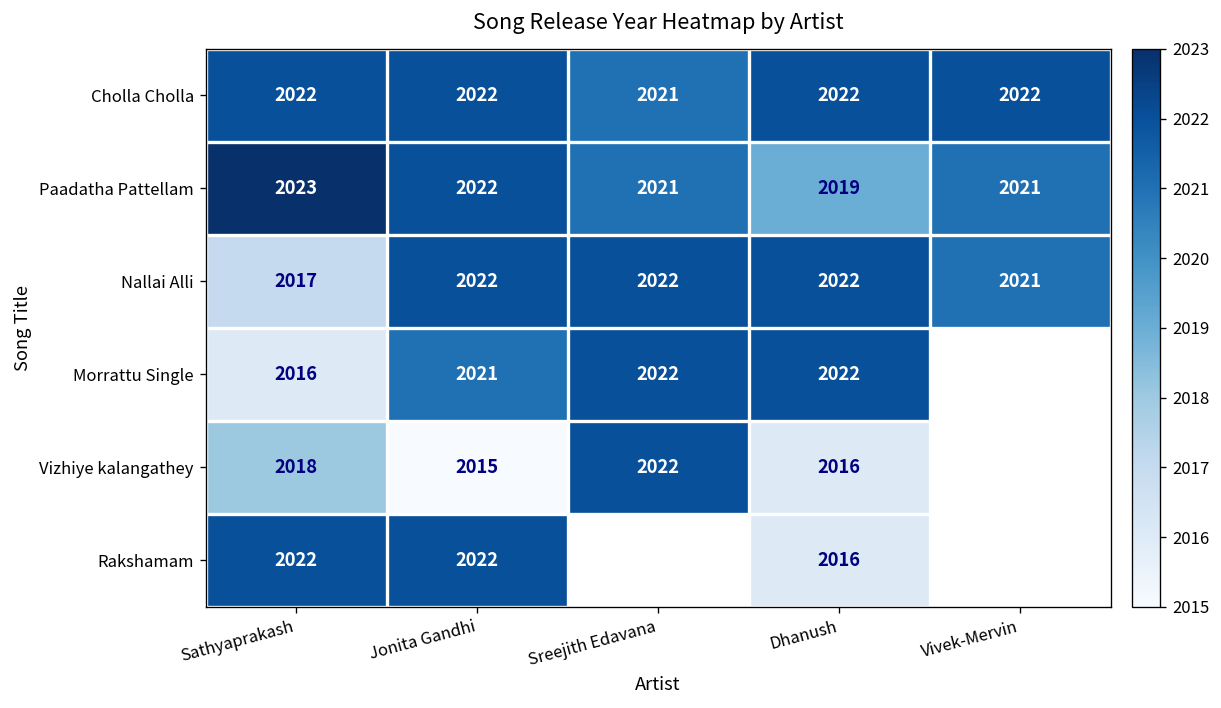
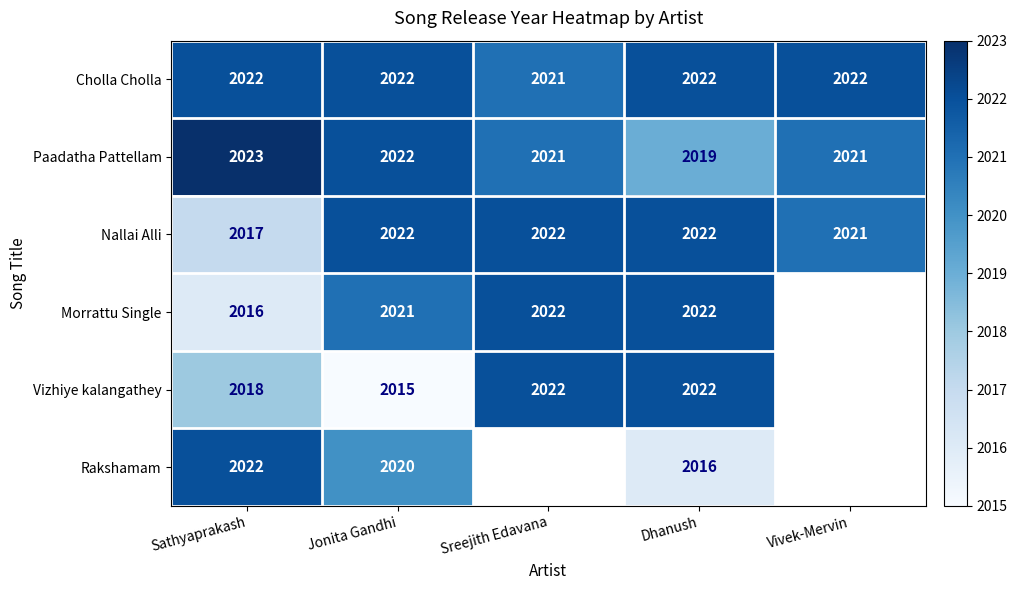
  {
    "Cholla Cholla": {
      "Sathyaprakash": 2022,
      "Jonita Gandhi": 2022,
      "Sreejith Edavana": 2021,
      "Dhanush": 2022,
      "Vivek-Mervin": 2022
    },
    "Paadatha Pattellam": {
      "Sathyaprakash": 2023,
      "Jonita Gandhi": 2022,
      "Sreejith Edavana": 2021,
      "Dhanush": 2019,
      "Vivek-Mervin": 2021
    },
    "Nallai Alli": {
      "Sathyaprakash": 2017,
      "Jonita Gandhi": 2022,
      "Sreejith Edavana": 2022,
      "Dhanush": 2022,
      "Vivek-Mervin": 2021
    },
    "Morrattu Single": {
      "Sathyaprakash": 2016,
      "Jonita Gandhi": 2021,
      "Sreejith Edavana": 2022,
      "Dhanush": 2022
    },
    "Vizhiye kalangathey": {
      "Sathyaprakash": 2018,
      "Jonita Gandhi": 2015,
      "Sreejith Edavana": 2022,
-     "Dhanush": 2016
+     "Dhanush": 2022
    },
    "Rakshamam": {
      "Sathyaprakash": 2022,
-     "Jonita Gandhi": 2022,
+     "Jonita Gandhi": 2020,
      "Dhanush": 2016
    }
  }
